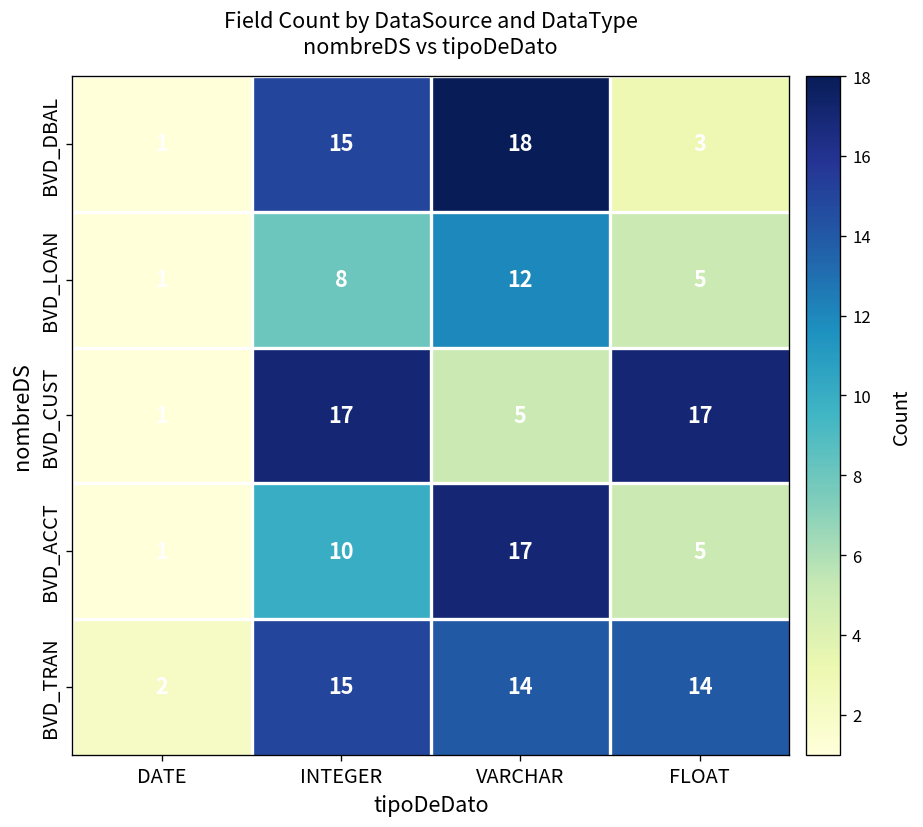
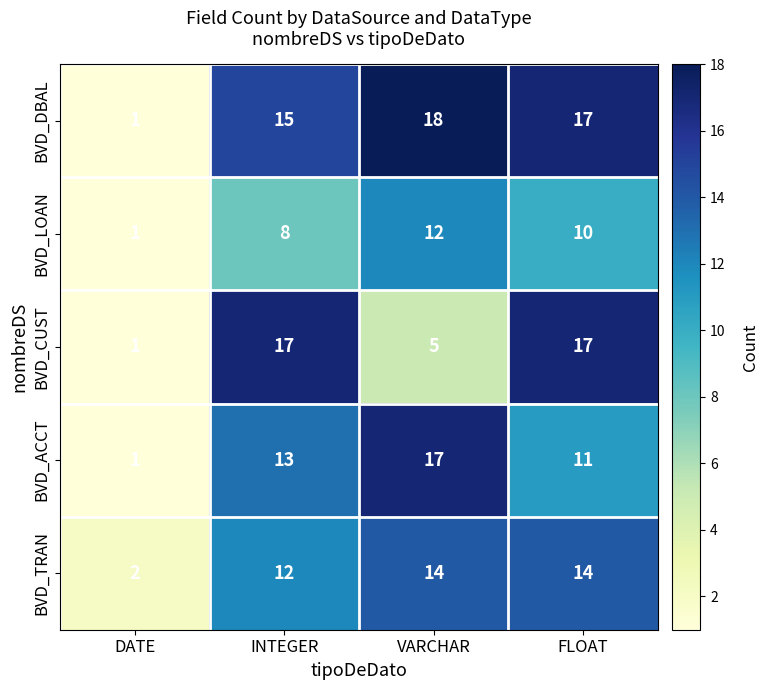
  {
    "BVD_DBAL": {
      "INTEGER": 15,
      "VARCHAR": 18,
-     "FLOAT": 3
+     "FLOAT": 17
    },
    "BVD_LOAN": {
      "INTEGER": 8,
      "VARCHAR": 12,
-     "FLOAT": 5
+     "FLOAT": 10
    },
    "BVD_CUST": {
      "INTEGER": 17,
      "VARCHAR": 5,
      "FLOAT": 17
    },
    "BVD_ACCT": {
-     "INTEGER": 10,
+     "INTEGER": 13,
      "VARCHAR": 17,
-     "FLOAT": 5
+     "FLOAT": 11
    },
    "BVD_TRAN": {
      "DATE": 2,
-     "INTEGER": 15,
+     "INTEGER": 12,
      "VARCHAR": 14,
      "FLOAT": 14
    }
  }
